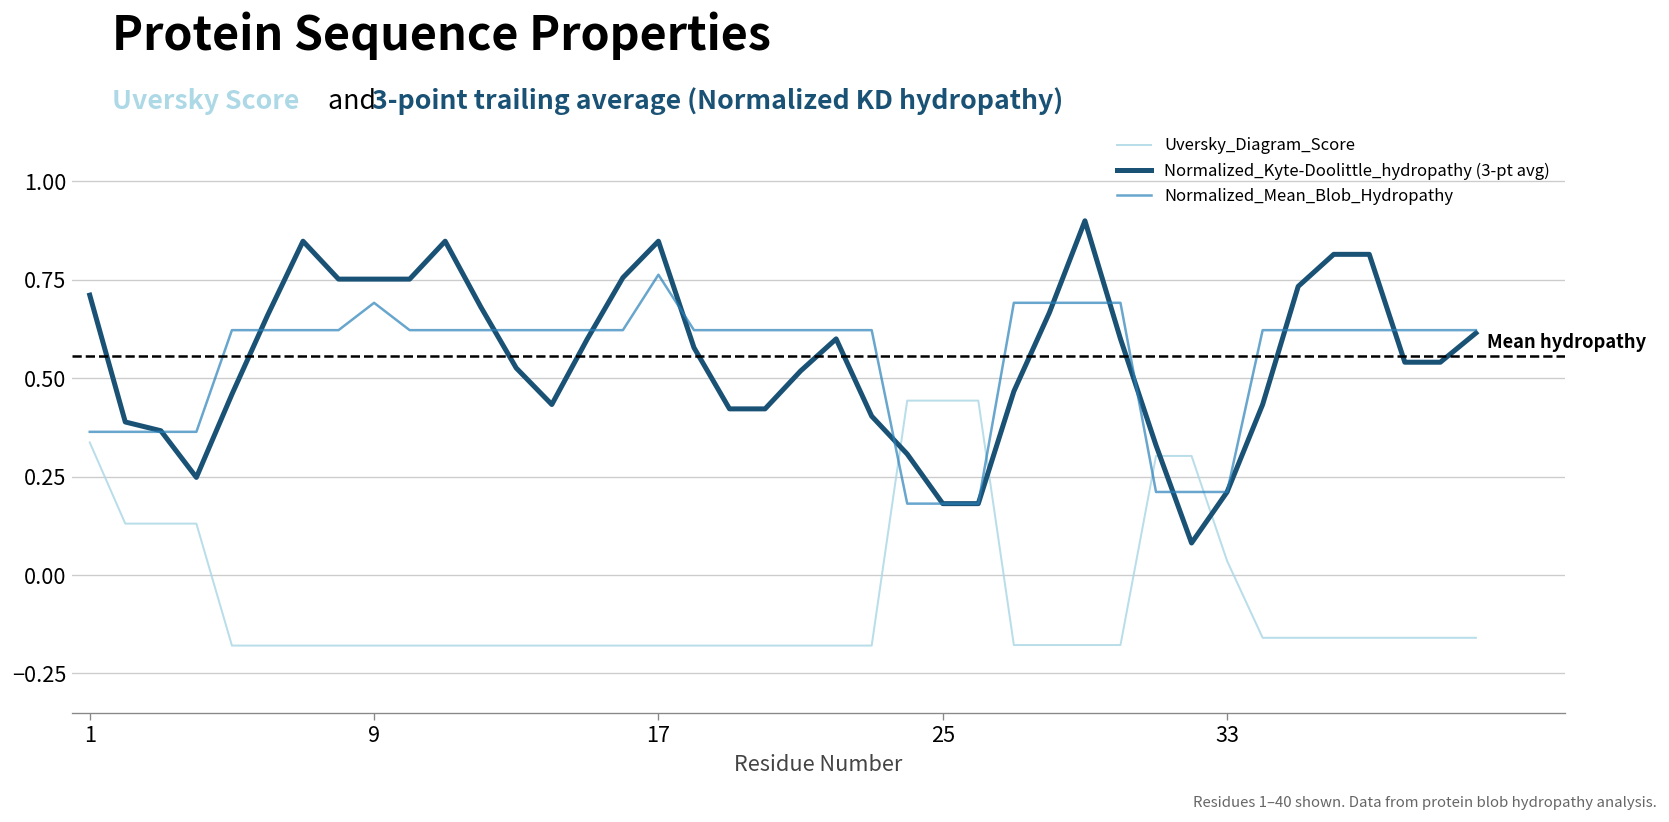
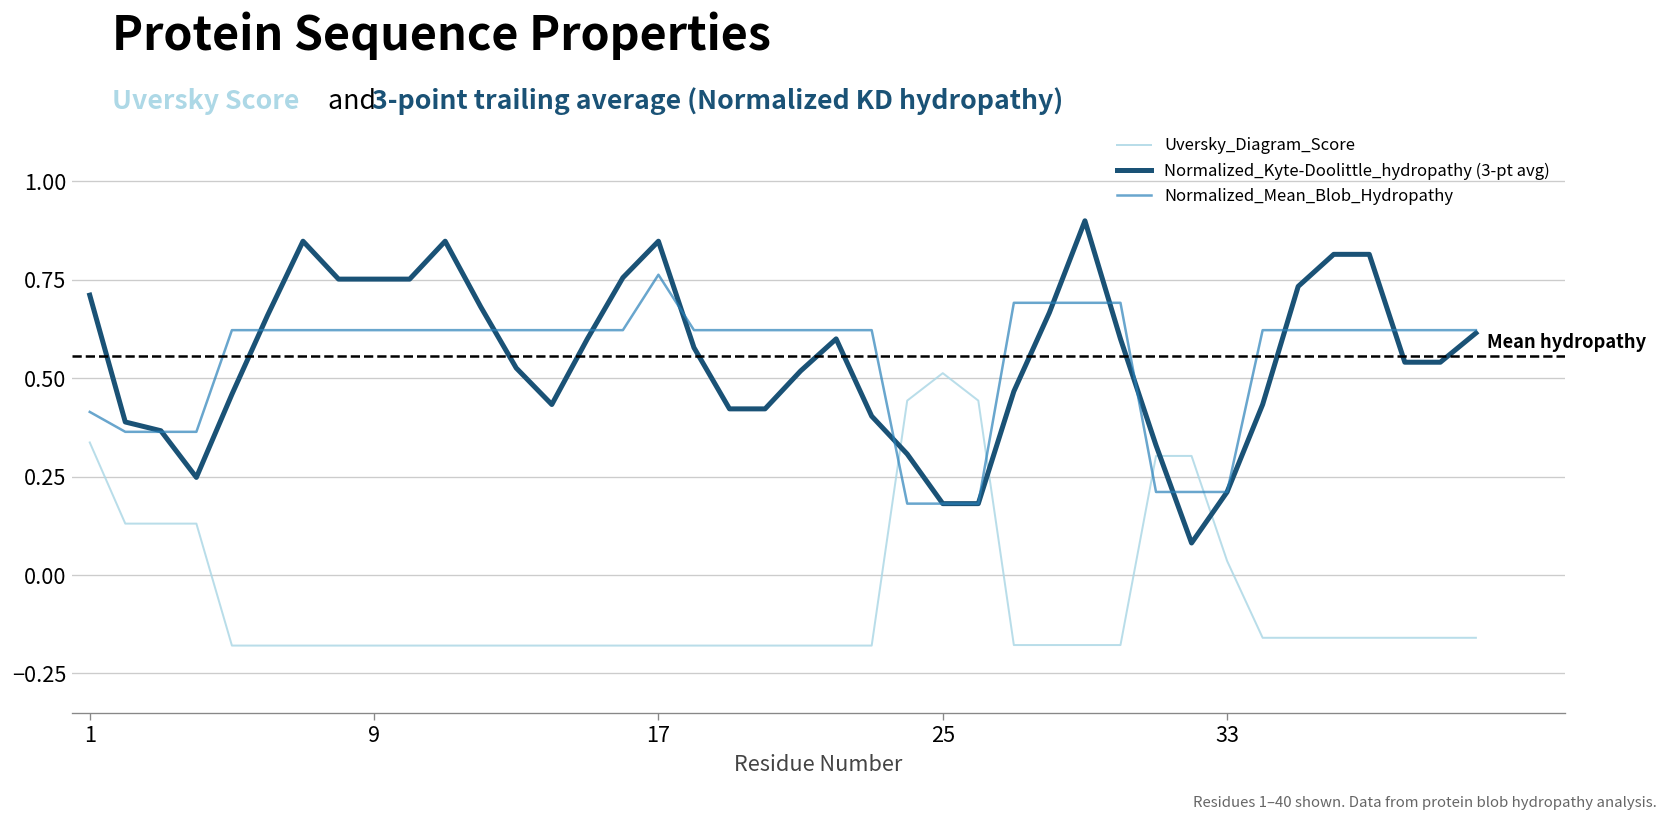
  {
    "Uversky_Diagram_Score": {
      "1": 0.34,
      "9": -0.18,
      "17": -0.18,
-     "25": 0.44,
+     "25": 0.51,
      "33": 0.04
    },
    "Normalized_Kyte-Doolittle_hydropathy (3-pt avg)": {
      "1": 0.71,
      "9": 0.75,
      "17": 0.85
    },
    "Normalized_Mean_Blob_Hydropathy": {
-     "1": 0.36,
-     "9": 0.69,
+     "1": 0.41,
+     "9": 0.62,
      "17": 0.76
    }
  }
